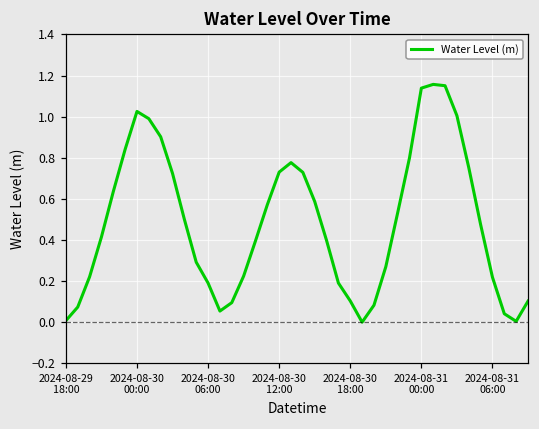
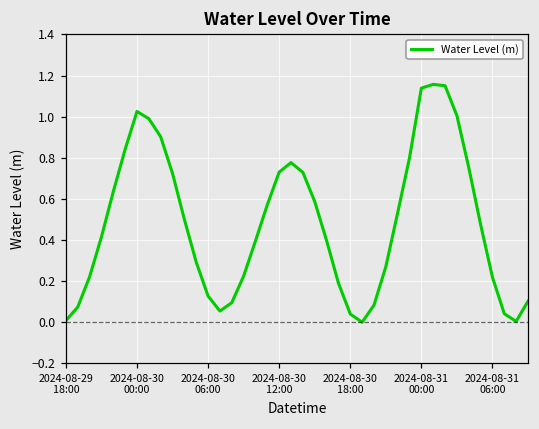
  {
    "2024-08-29 18:00": 0.01,
    "2024-08-30 00:00": 1.03,
-   "2024-08-30 06:00": 0.19,
+   "2024-08-30 06:00": 0.13,
    "2024-08-30 12:00": 0.73,
-   "2024-08-30 18:00": 0.10,
+   "2024-08-30 18:00": 0.04,
    "2024-08-31 00:00": 1.14,
    "2024-08-31 06:00": 0.22
  }
